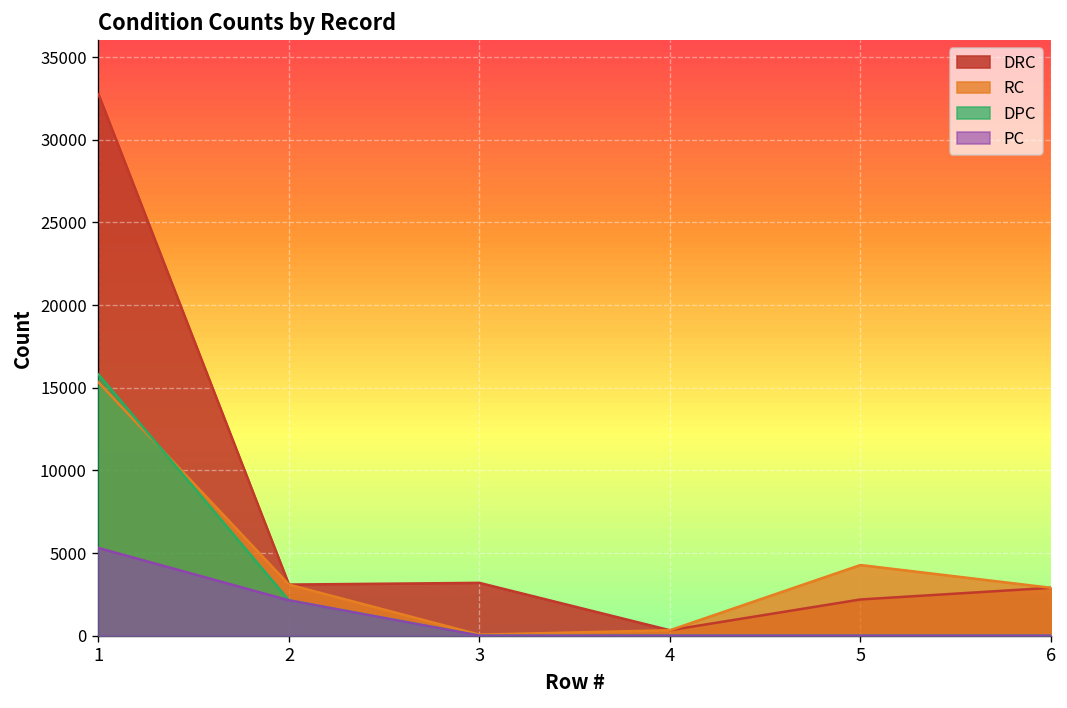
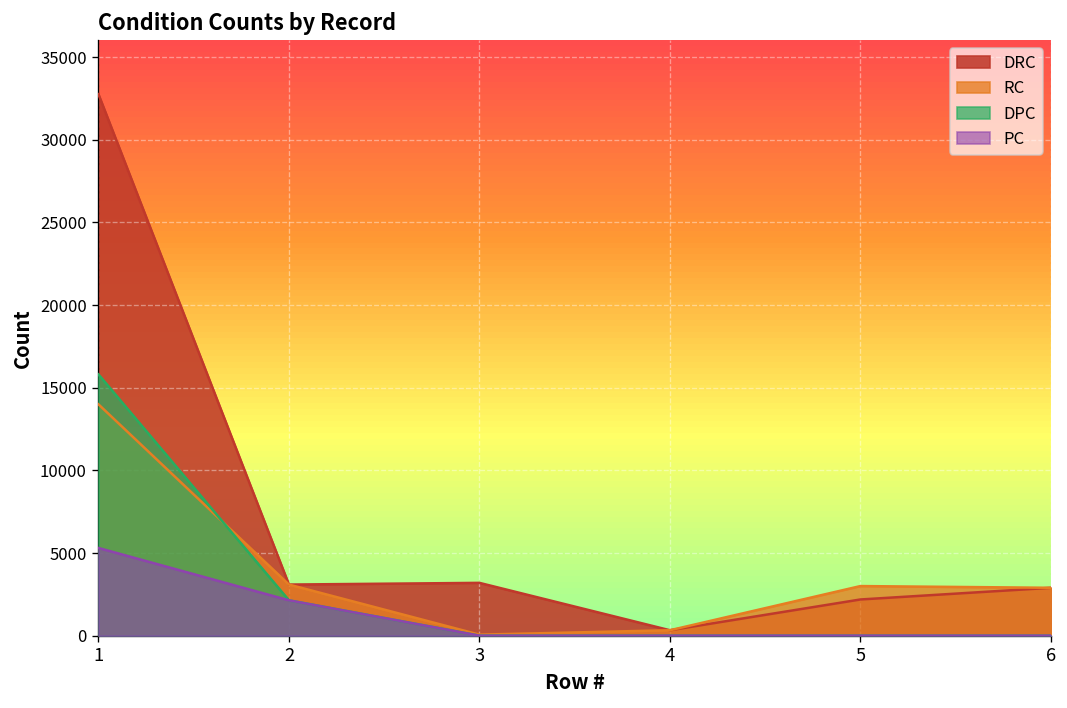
  {
    "DRC": {
      "1": 32800,
      "3": 3200,
      "5": 2200
    },
    "RC": {
-     "1": 15300,
-     "5": 4300
+     "1": 14000,
+     "5": 3000
    },
    "DPC": {
      "1": 15800
    },
    "PC": {
      "1": 5300
    }
  }
